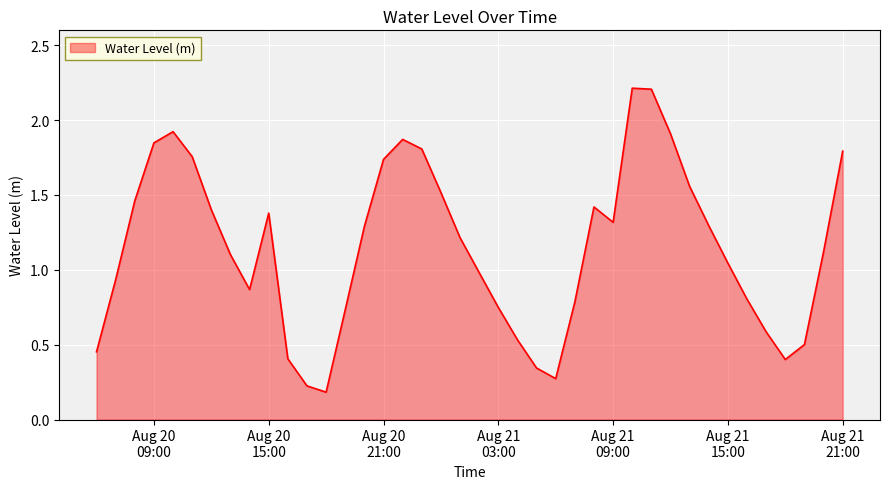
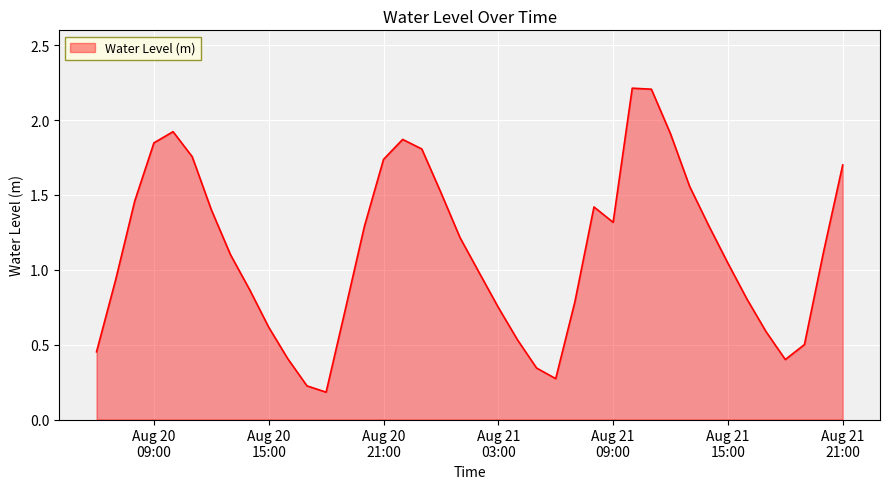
  {
    "Aug 20 09:00": 1.85,
-   "Aug 20 15:00": 1.38,
+   "Aug 20 15:00": 0.62,
    "Aug 20 21:00": 1.74,
    "Aug 21 03:00": 0.75,
    "Aug 21 09:00": 1.32,
    "Aug 21 15:00": 1.04,
-   "Aug 21 21:00": 1.79
+   "Aug 21 21:00": 1.70
  }
